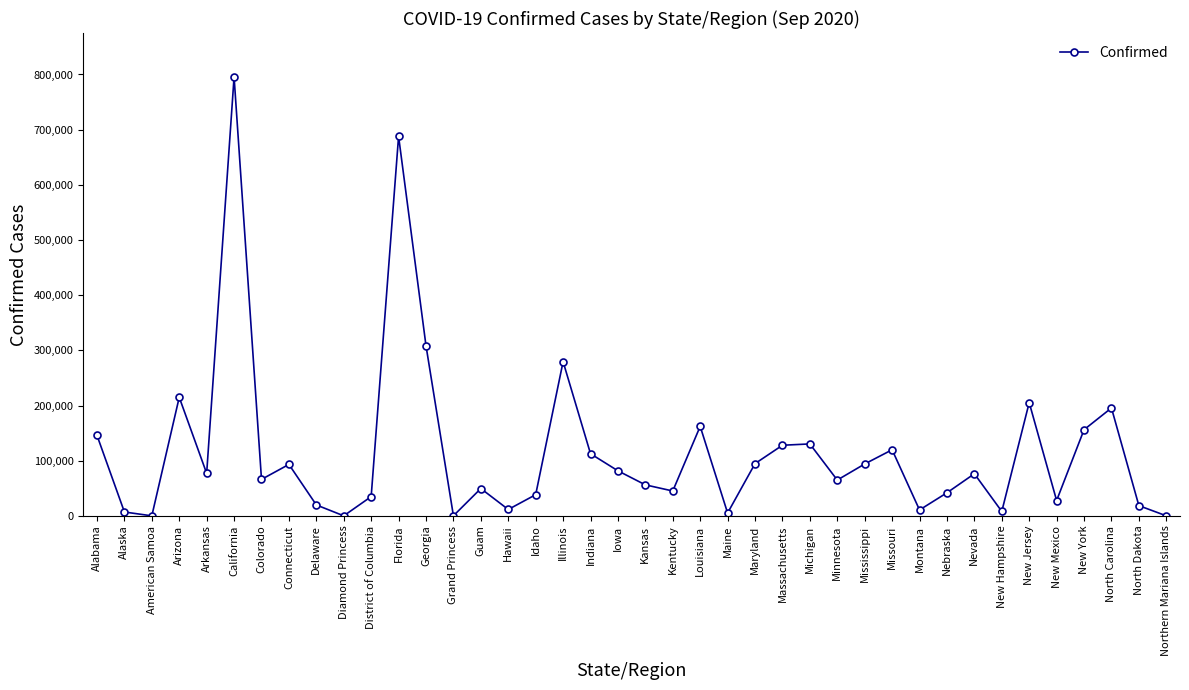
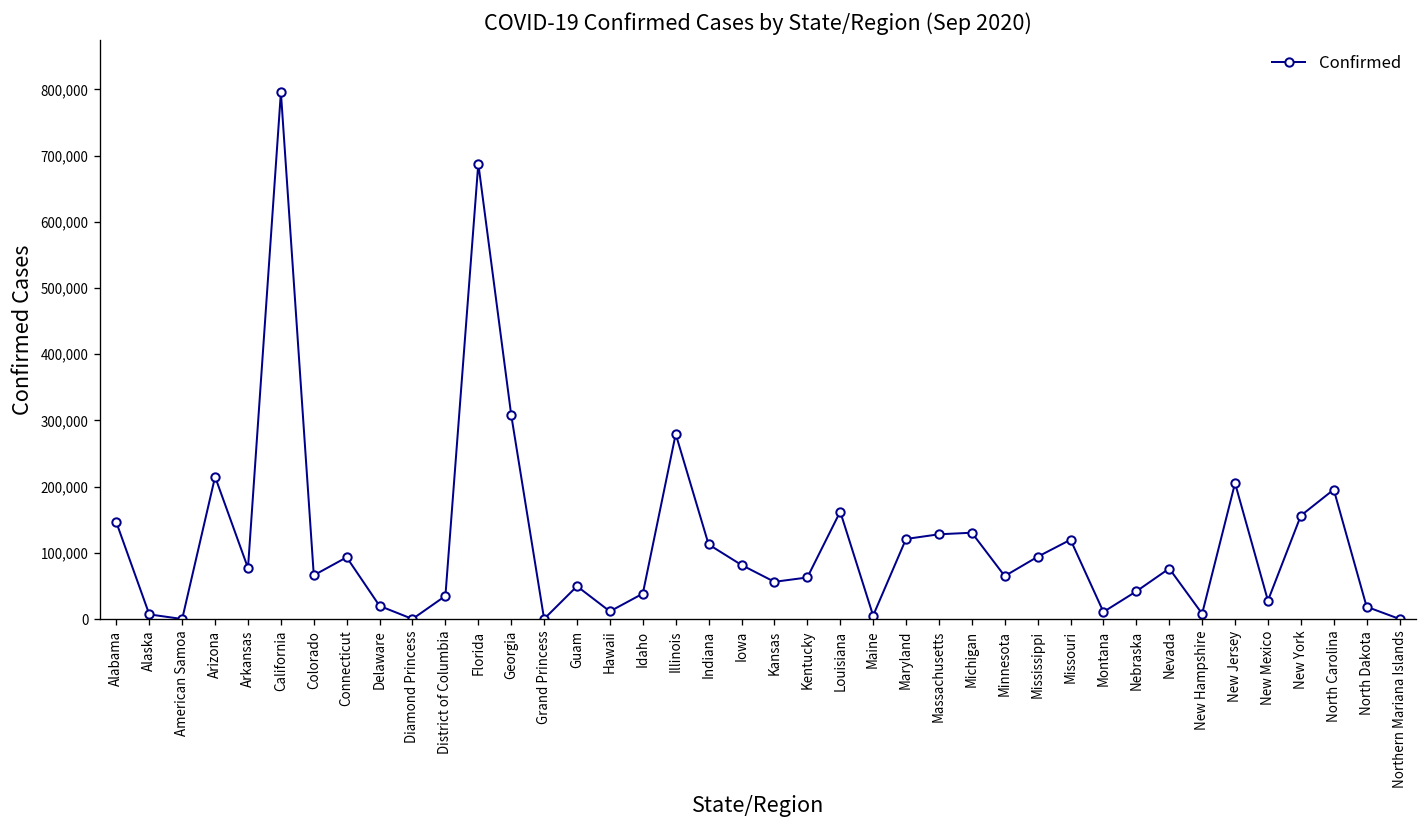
  {
    "Alabama": "150,000",
    "Alaska": "10,000",
    "American Samoa": "0",
    "Arizona": "210,000",
    "Arkansas": "80,000",
    "California": "800,000",
    "Colorado": "70,000",
    "Connecticut": "90,000",
    "Delaware": "20,000",
    "Diamond Princess": "0",
    "District of Columbia": "30,000",
    "Florida": "690,000",
    "Georgia": "310,000",
    "Grand Princess": "0",
    "Guam": "50,000",
    "Hawaii": "10,000",
    "Idaho": "40,000",
    "Illinois": "280,000",
    "Indiana": "110,000",
    "Iowa": "80,000",
    "Kansas": "60,000",
-   "Kentucky": "50,000",
+   "Kentucky": "60,000",
    "Louisiana": "160,000",
    "Maine": "10,000",
-   "Maryland": "90,000",
+   "Maryland": "120,000",
    "Massachusetts": "130,000",
    "Michigan": "130,000",
    "Minnesota": "60,000",
    "Mississippi": "90,000",
    "Missouri": "120,000",
    "Montana": "10,000",
    "Nebraska": "40,000",
    "Nevada": "80,000",
    "New Hampshire": "10,000",
    "New Jersey": "210,000",
    "New Mexico": "30,000",
    "New York": "160,000",
    "North Carolina": "200,000",
    "North Dakota": "20,000",
    "Northern Mariana Islands": "0"
  }
